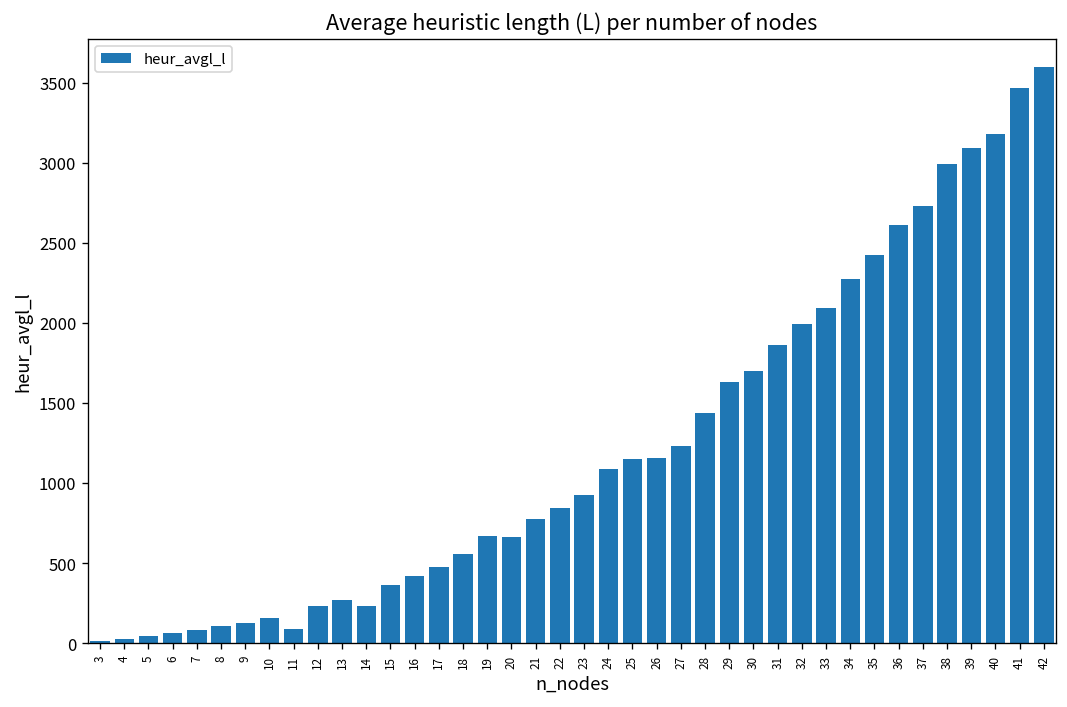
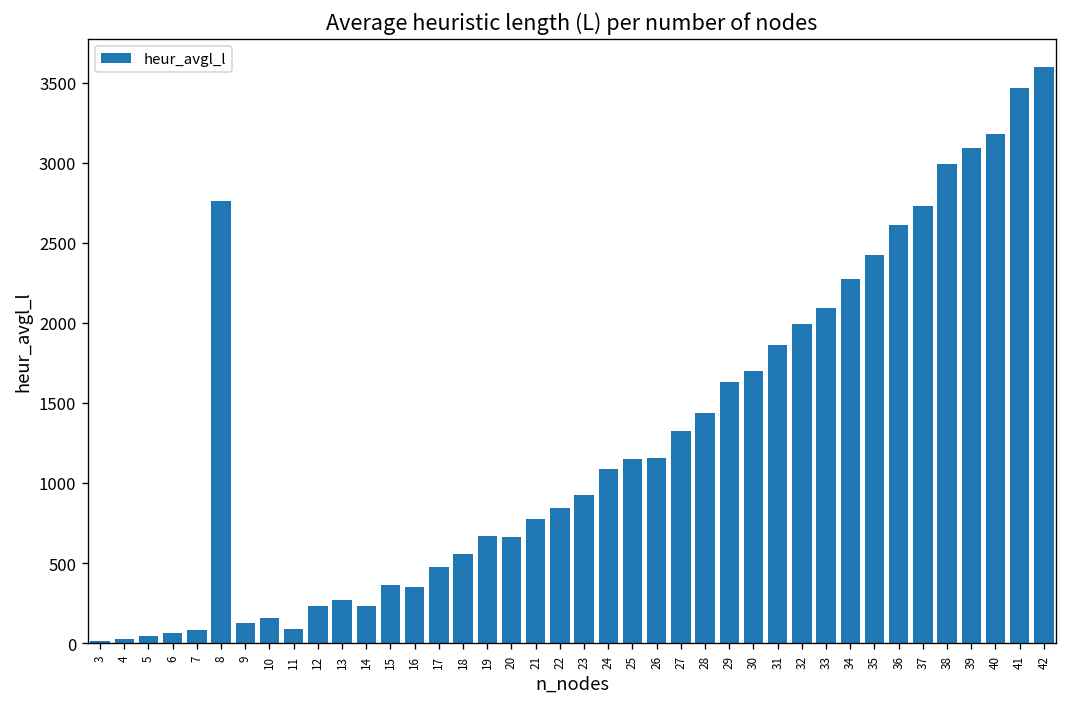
  {
    "4": 20,
    "5": 40,
    "6": 60,
    "7": 80,
-   "8": 110,
+   "8": 2760,
    "9": 130,
    "10": 160,
    "11": 90,
    "12": 230,
    "13": 270,
    "14": 230,
    "15": 360,
-   "16": 420,
+   "16": 350,
    "17": 480,
    "18": 560,
    "19": 670,
    "20": 660,
    "21": 780,
    "22": 840,
    "23": 930,
    "24": 1090,
    "25": 1150,
    "26": 1160,
-   "27": 1230,
+   "27": 1330,
    "28": 1440,
    "29": 1630,
    "30": 1700,
    "31": 1860,
    "32": 1990,
    "33": 2090,
    "34": 2270,
    "35": 2430,
    "36": 2610,
    "37": 2730,
    "38": 2990,
    "39": 3090,
    "40": 3180,
    "41": 3470,
    "42": 3600
  }
